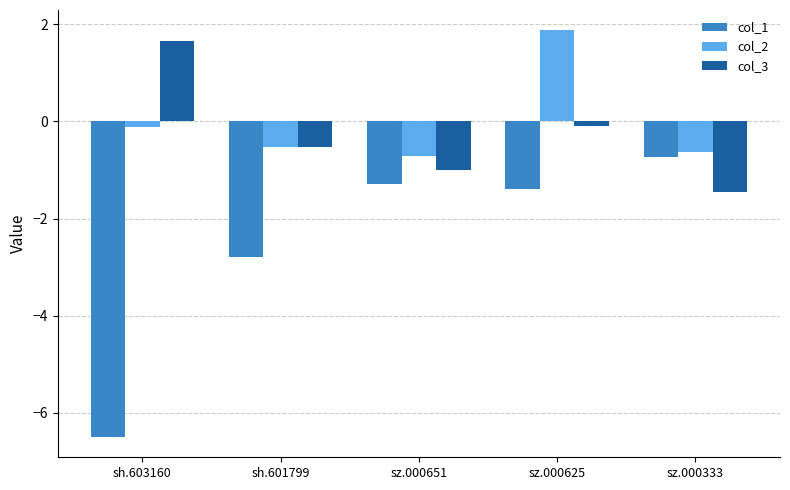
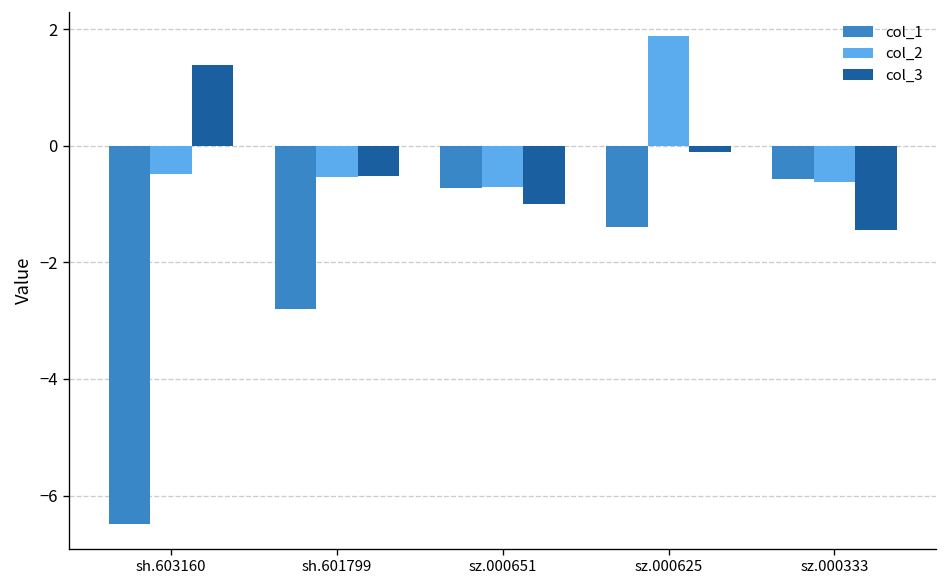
  {
    "col_1": {
      "sh.603160": -6.5,
      "sh.601799": -2.8,
-     "sz.000651": -1.3,
+     "sz.000651": -0.7,
      "sz.000625": -1.4,
-     "sz.000333": -0.7
+     "sz.000333": -0.6
    },
    "col_2": {
-     "sh.603160": -0.1,
+     "sh.603160": -0.5,
      "sh.601799": -0.5,
      "sz.000651": -0.7,
      "sz.000625": 1.9,
      "sz.000333": -0.6
    },
    "col_3": {
-     "sh.603160": 1.7,
+     "sh.603160": 1.4,
      "sh.601799": -0.5,
      "sz.000651": -1.0,
      "sz.000625": -0.1,
      "sz.000333": -1.4
    }
  }
